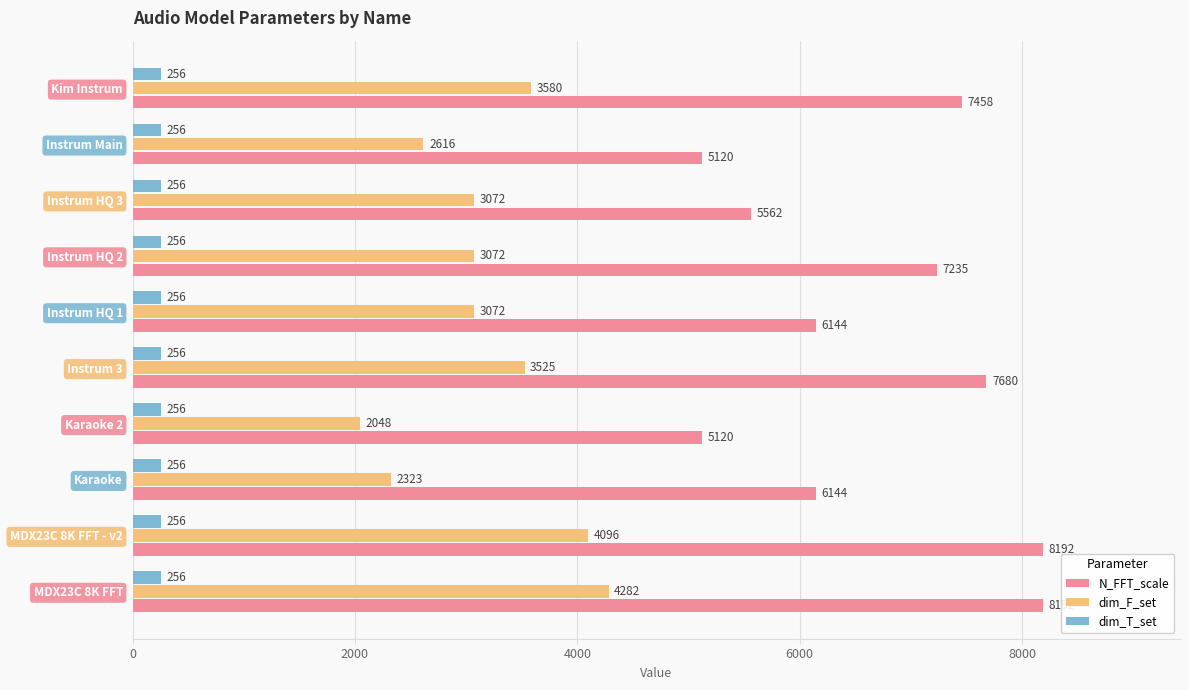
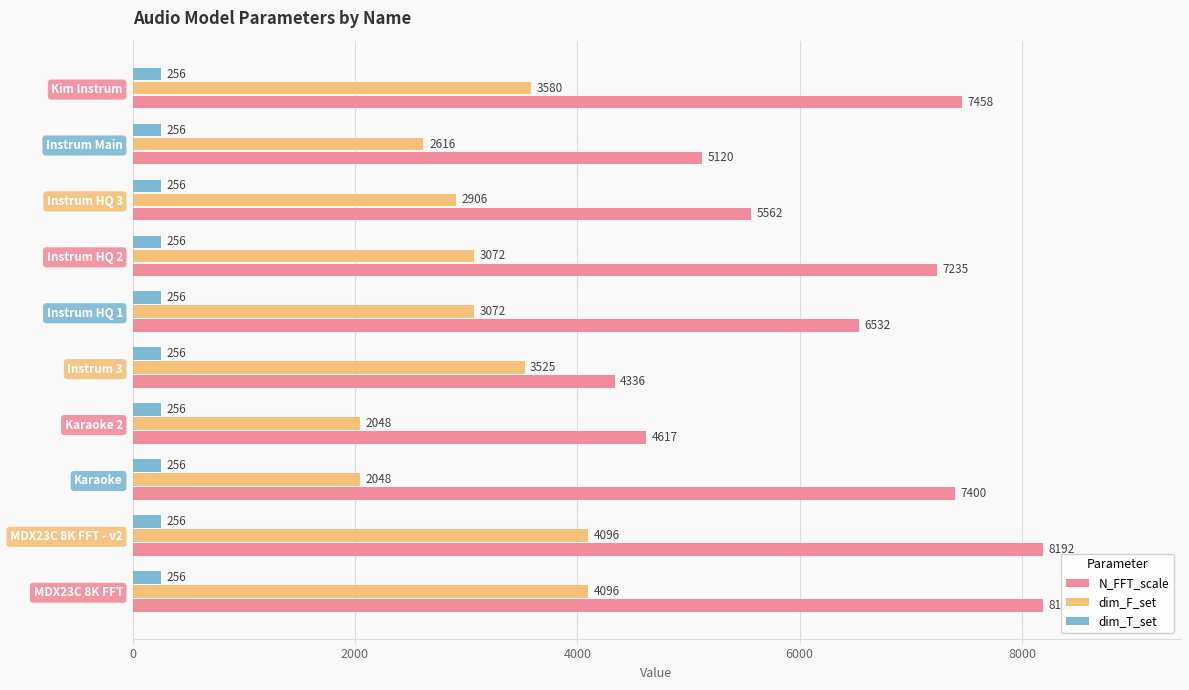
  {
    "N_FFT_scale": {
      "Kim Instrum": 7458,
      "Instrum Main": 5120,
      "Instrum HQ 3": 5562,
      "Instrum HQ 2": 7235,
-     "Instrum HQ 1": 6144,
-     "Instrum 3": 7680,
-     "Karaoke 2": 5120,
-     "Karaoke": 6144
+     "Instrum HQ 1": 6532,
+     "Instrum 3": 4336,
+     "Karaoke 2": 4617,
+     "Karaoke": 7400
    },
    "dim_F_set": {
      "Kim Instrum": 3580,
      "Instrum Main": 2616,
-     "Instrum HQ 3": 3072,
+     "Instrum HQ 3": 2906,
      "Instrum HQ 2": 3072,
      "Instrum HQ 1": 3072,
      "Instrum 3": 3525,
      "Karaoke 2": 2048,
-     "Karaoke": 2323,
+     "Karaoke": 2048,
      "MDX23C 8K FFT - v2": 4096,
-     "MDX23C 8K FFT": 4282
+     "MDX23C 8K FFT": 4096
    },
    "dim_T_set": {
      "Kim Instrum": 256,
      "Instrum Main": 256,
      "Instrum HQ 3": 256,
      "Instrum HQ 2": 256,
      "Instrum HQ 1": 256,
      "Instrum 3": 256,
      "Karaoke 2": 256,
      "Karaoke": 256,
      "MDX23C 8K FFT - v2": 256,
      "MDX23C 8K FFT": 256
    }
  }
